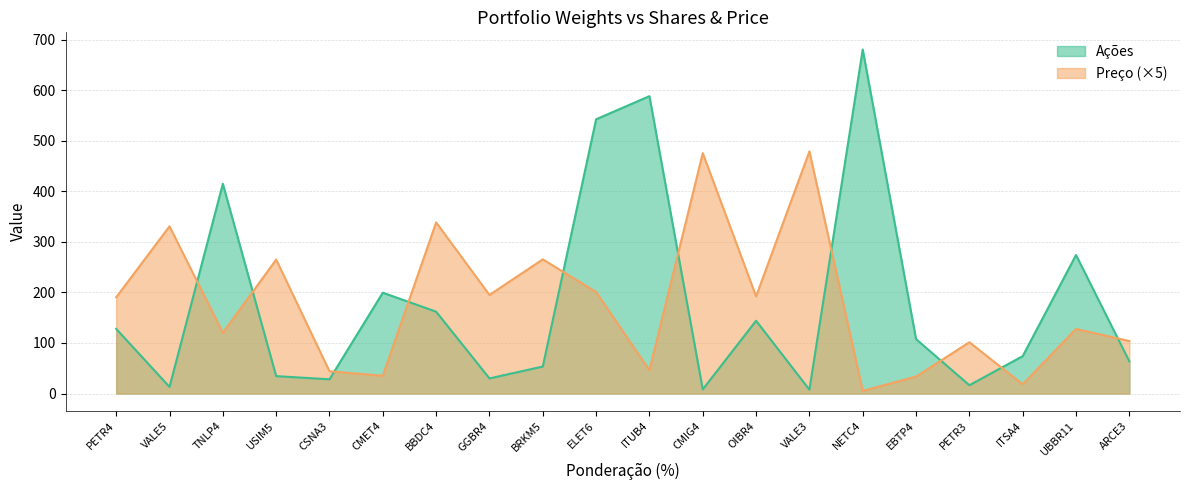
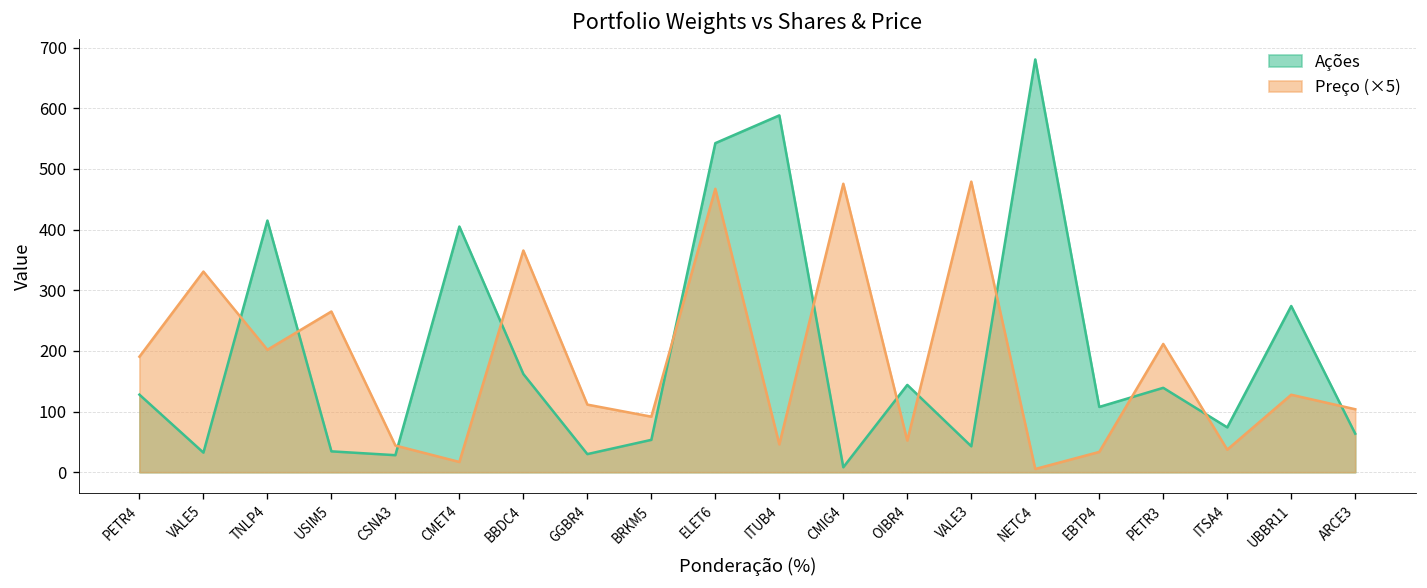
  {
    "Ações": {
      "PETR4": 130,
-     "VALE5": 10,
+     "VALE5": 30,
      "TNLP4": 410,
      "USIM5": 30,
      "CSNA3": 30,
-     "CMET4": 200,
+     "CMET4": 410,
      "BBDC4": 160,
      "GGBR4": 30,
      "BRKM5": 50,
      "ELET6": 540,
      "ITUB4": 590,
      "CMIG4": 10,
      "OIBR4": 140,
-     "VALE3": 10,
+     "VALE3": 40,
      "NETC4": 680,
      "EBTP4": 110,
-     "PETR3": 20,
+     "PETR3": 140,
      "ITSA4": 70,
      "UBBR11": 270,
      "ARCE3": 60
    },
    "Preço (×5)": {
      "PETR4": 190,
      "VALE5": 330,
-     "TNLP4": 120,
+     "TNLP4": 200,
      "USIM5": 260,
      "CSNA3": 40,
-     "CMET4": 40,
-     "BBDC4": 340,
-     "GGBR4": 200,
-     "BRKM5": 270,
-     "ELET6": 200,
+     "CMET4": 20,
+     "BBDC4": 370,
+     "GGBR4": 110,
+     "BRKM5": 90,
+     "ELET6": 470,
      "ITUB4": 50,
      "CMIG4": 480,
-     "OIBR4": 190,
+     "OIBR4": 50,
      "VALE3": 480,
      "NETC4": 10,
      "EBTP4": 30,
-     "PETR3": 100,
-     "ITSA4": 20,
+     "PETR3": 210,
+     "ITSA4": 40,
      "UBBR11": 130,
      "ARCE3": 100
    }
  }
